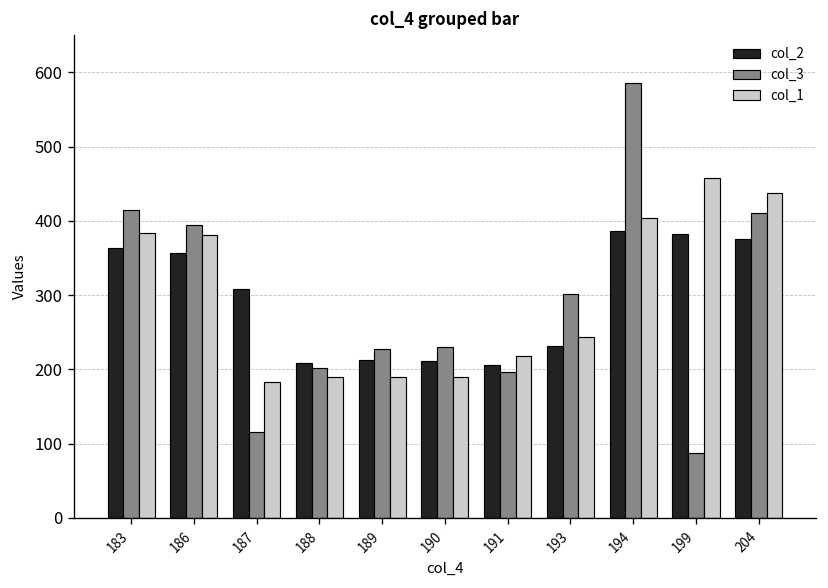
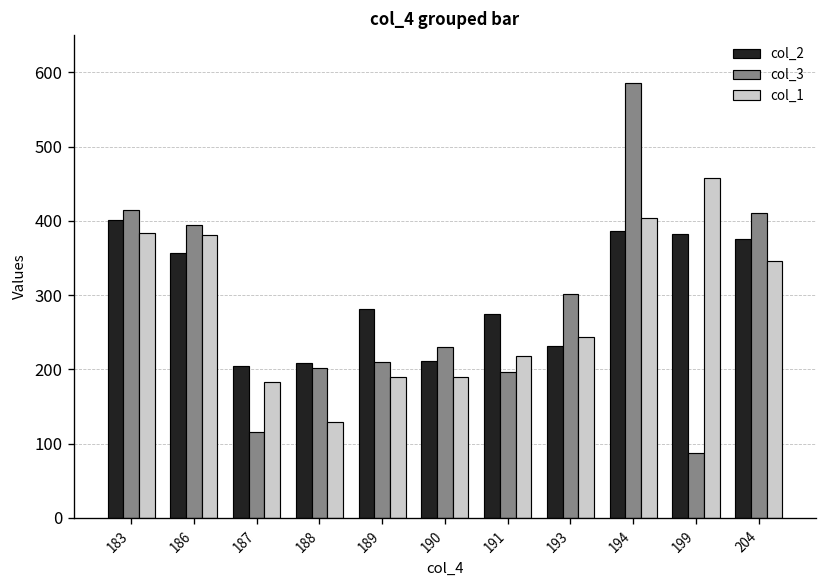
  {
    "col_2": {
-     "183": 360,
+     "183": 400,
      "186": 360,
-     "187": 310,
+     "187": 210,
      "188": 210,
-     "189": 210,
+     "189": 280,
      "190": 210,
-     "191": 210,
+     "191": 280,
      "193": 230,
      "194": 390,
      "199": 380,
      "204": 380
    },
    "col_3": {
      "183": 410,
      "186": 390,
      "187": 120,
      "188": 200,
-     "189": 230,
+     "189": 210,
      "190": 230,
      "191": 200,
      "193": 300,
      "194": 590,
      "199": 90,
      "204": 410
    },
    "col_1": {
      "183": 380,
      "186": 380,
      "187": 180,
-     "188": 190,
+     "188": 130,
      "189": 190,
      "190": 190,
      "191": 220,
      "193": 240,
      "194": 400,
      "199": 460,
-     "204": 440
+     "204": 350
    }
  }
